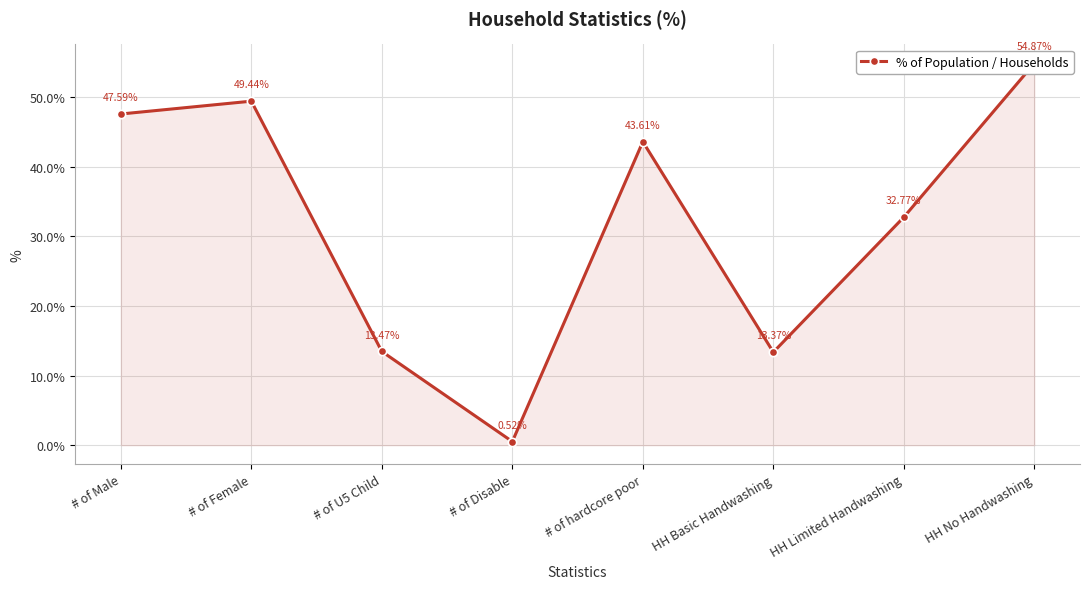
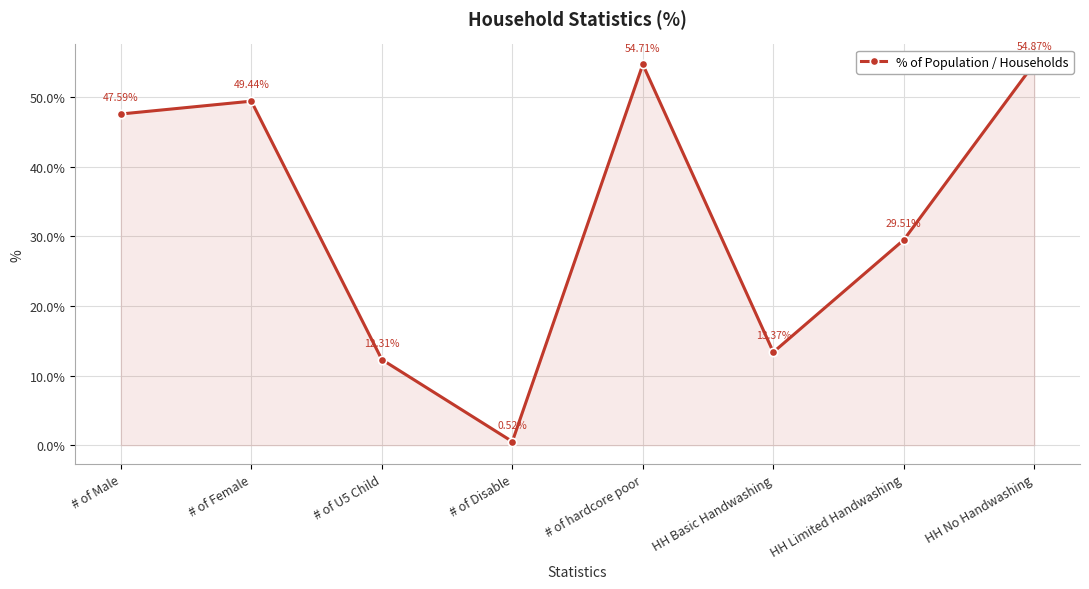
  {
    "# of Male": "47.59%",
    "# of Female": "49.44%",
-   "# of U5 Child": "13.47%",
+   "# of U5 Child": "12.31%",
    "# of Disable": "0.52%",
-   "# of hardcore poor": "43.61%",
+   "# of hardcore poor": "54.71%",
    "HH Basic Handwashing": "13.37%",
-   "HH Limited Handwashing": "32.77%"
+   "HH Limited Handwashing": "29.51%"
  }
